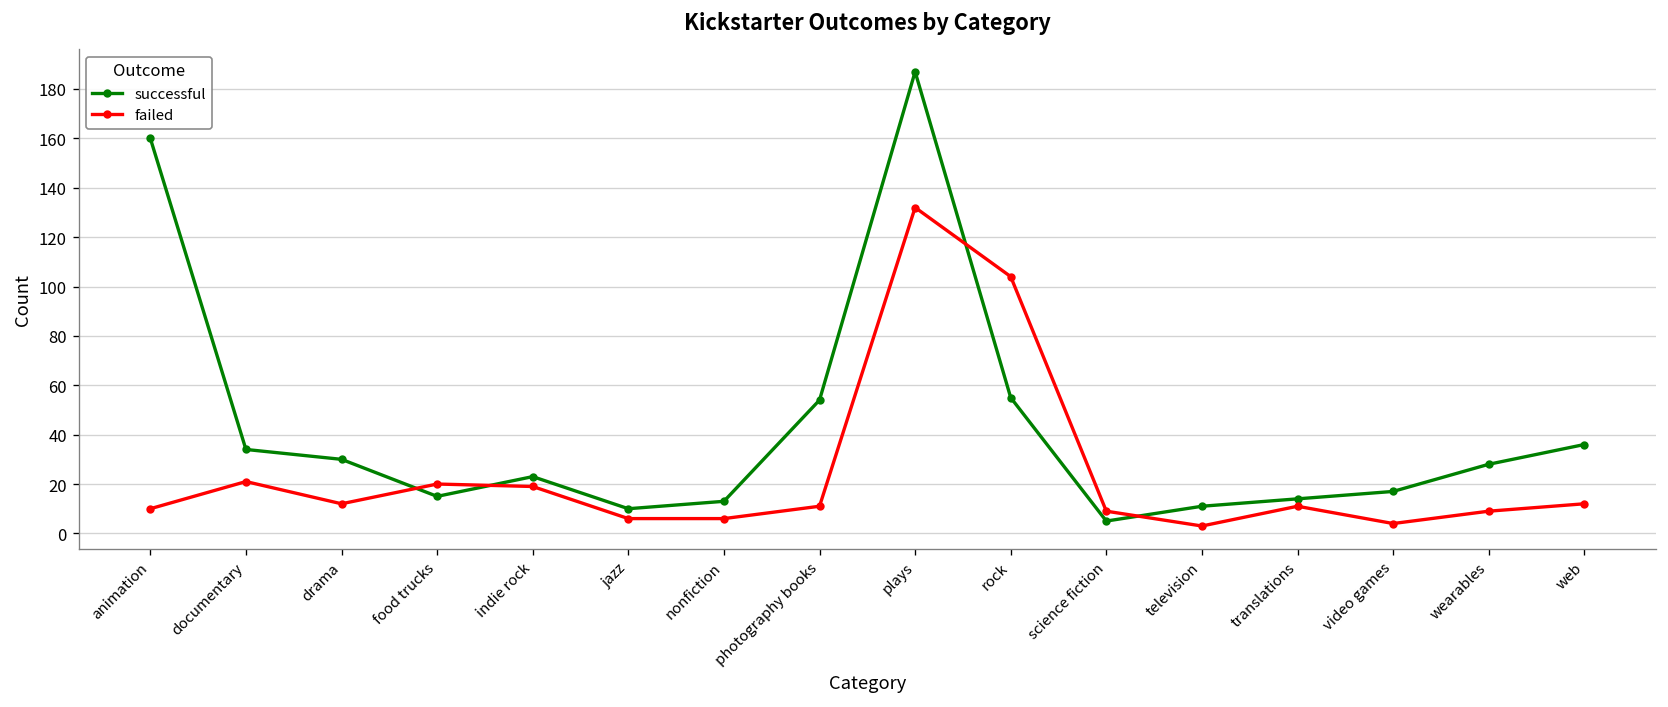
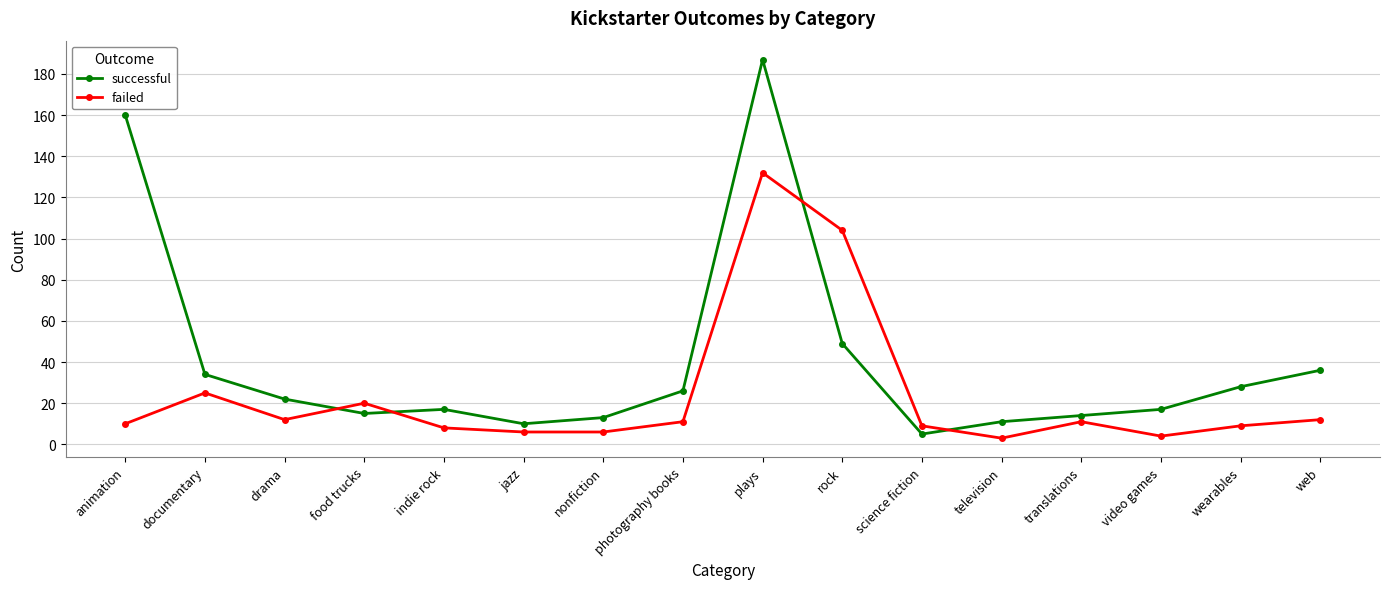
  {
    "successful": {
      "animation": 160,
      "documentary": 34,
-     "drama": 30,
+     "drama": 22,
      "food trucks": 15,
-     "indie rock": 23,
+     "indie rock": 17,
      "jazz": 10,
      "nonfiction": 13,
-     "photography books": 54,
+     "photography books": 26,
      "plays": 187,
-     "rock": 55,
+     "rock": 49,
      "science fiction": 5,
      "television": 11,
      "translations": 14,
      "video games": 17,
      "wearables": 28,
      "web": 36
    },
    "failed": {
      "animation": 10,
-     "documentary": 21,
+     "documentary": 25,
      "drama": 12,
      "food trucks": 20,
-     "indie rock": 19,
+     "indie rock": 8,
      "jazz": 6,
      "nonfiction": 6,
      "photography books": 11,
      "plays": 132,
      "rock": 104,
      "science fiction": 9,
      "television": 3,
      "translations": 11,
      "video games": 4,
      "wearables": 9,
      "web": 12
    }
  }
